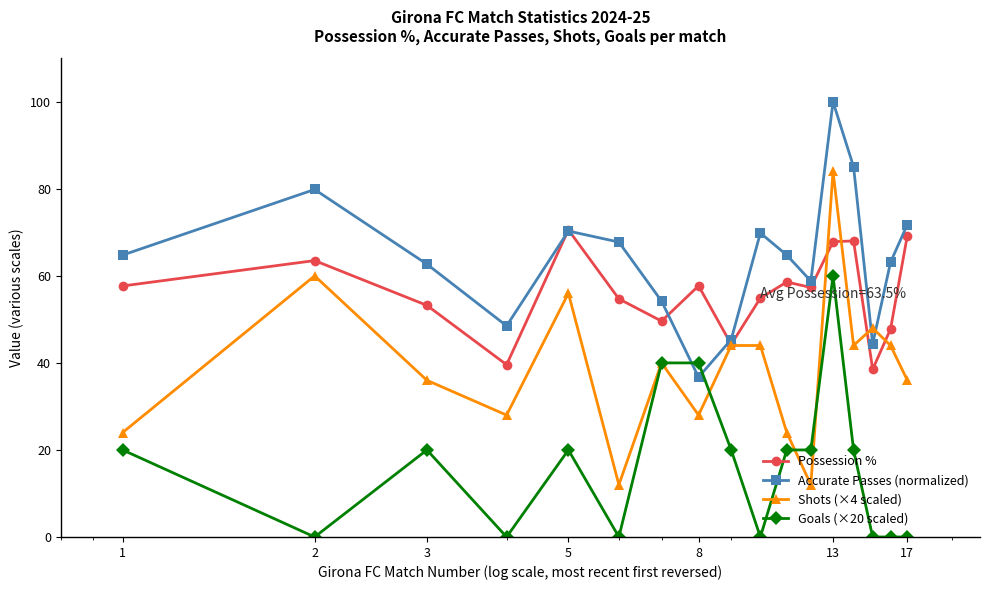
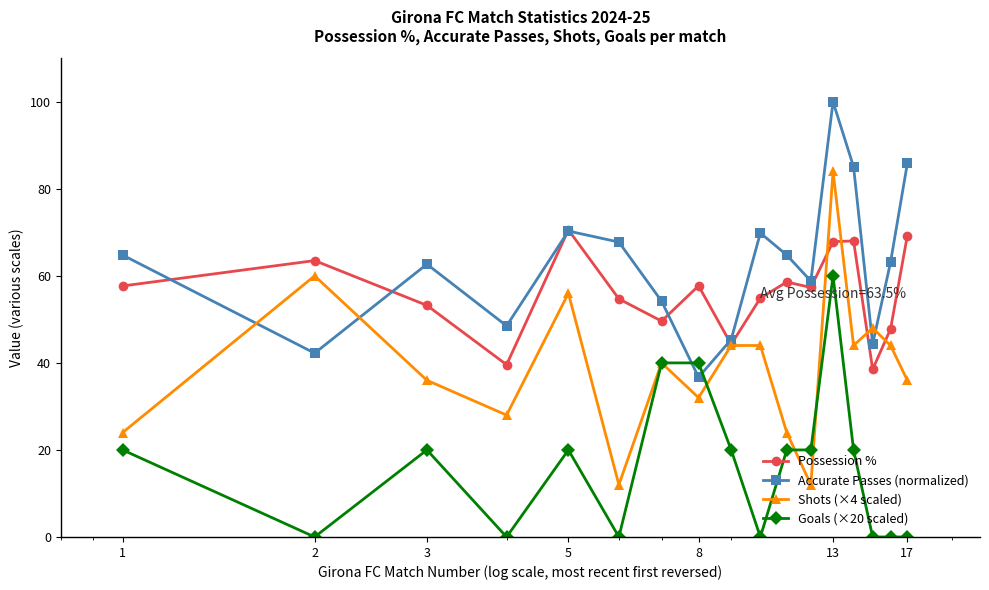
  {
    "Possession %": {
      "1": 58,
      "2": 64,
      "3": 53,
      "8": 58,
      "13": 68,
      "17": 69
    },
    "Accurate Passes (normalized)": {
      "1": 65,
-     "2": 80,
+     "2": 42,
      "3": 63,
      "8": 37,
      "13": 100,
-     "17": 72
+     "17": 86
    },
    "Shots (×4 scaled)": {
      "1": 24,
      "2": 60,
      "3": 36,
      "5": 56,
-     "8": 28,
+     "8": 32,
      "13": 84,
      "17": 36
    },
    "Goals (×20 scaled)": {
      "1": 20,
      "2": 0,
      "3": 20,
      "5": 20,
      "8": 40,
      "13": 60,
      "17": 0
    }
  }
